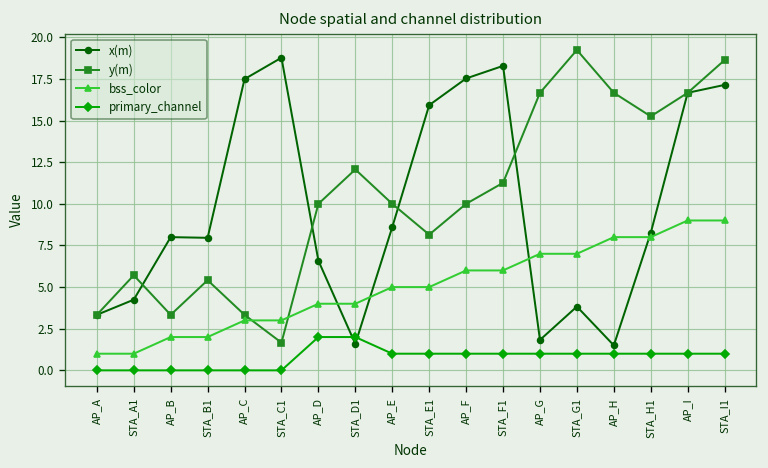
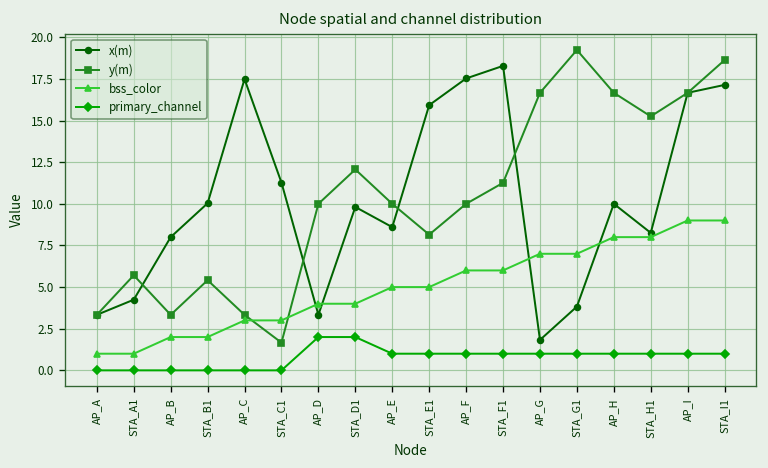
  {
    "x(m)": {
      "STA_A1": 4.2,
      "AP_B": 8.0,
-     "STA_B1": 8.0,
+     "STA_B1": 10.0,
      "AP_C": 17.5,
-     "STA_C1": 18.8,
-     "AP_D": 6.6,
-     "STA_D1": 1.6,
+     "STA_C1": 11.3,
+     "AP_D": 3.3,
+     "STA_D1": 9.8,
      "AP_E": 8.6,
      "STA_E1": 15.9,
      "AP_F": 17.5,
      "STA_F1": 18.3,
      "AP_G": 1.8,
      "STA_G1": 3.8,
-     "AP_H": 1.5,
+     "AP_H": 10.0,
      "STA_H1": 8.3,
      "STA_I1": 17.1
    },
    "bss_color": {
      "AP_A": 1.0,
      "STA_A1": 1.0,
      "AP_B": 2.0,
      "STA_B1": 2.0,
      "AP_C": 3.0,
      "STA_C1": 3.0,
      "AP_D": 4.0,
      "STA_D1": 4.0,
      "AP_E": 5.0,
      "STA_E1": 5.0,
      "AP_F": 6.0,
      "STA_F1": 6.0,
      "AP_G": 7.0,
      "STA_G1": 7.0,
      "AP_H": 8.0,
      "STA_H1": 8.0,
      "AP_I": 9.0,
      "STA_I1": 9.0
    }
  }
